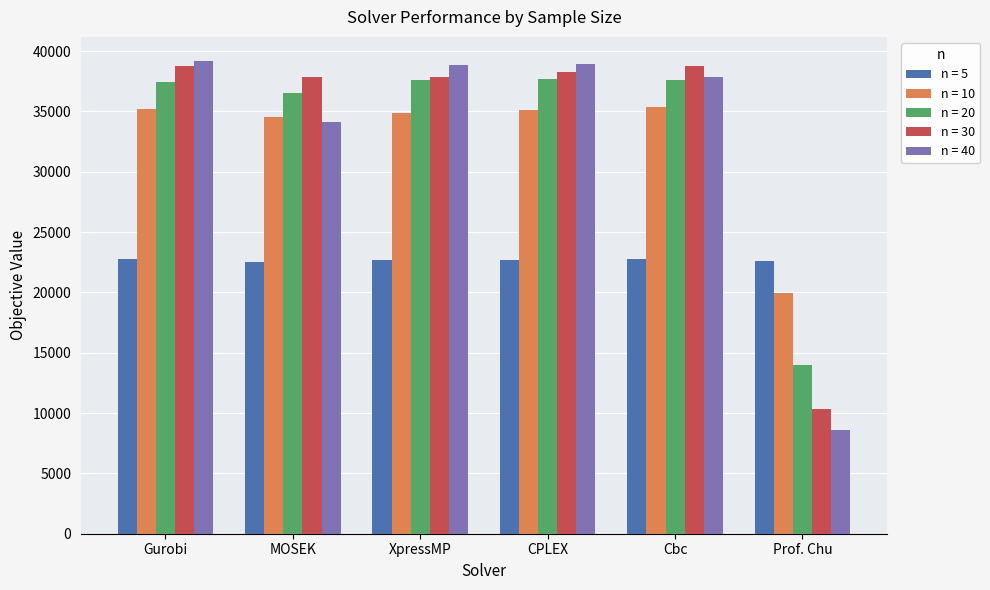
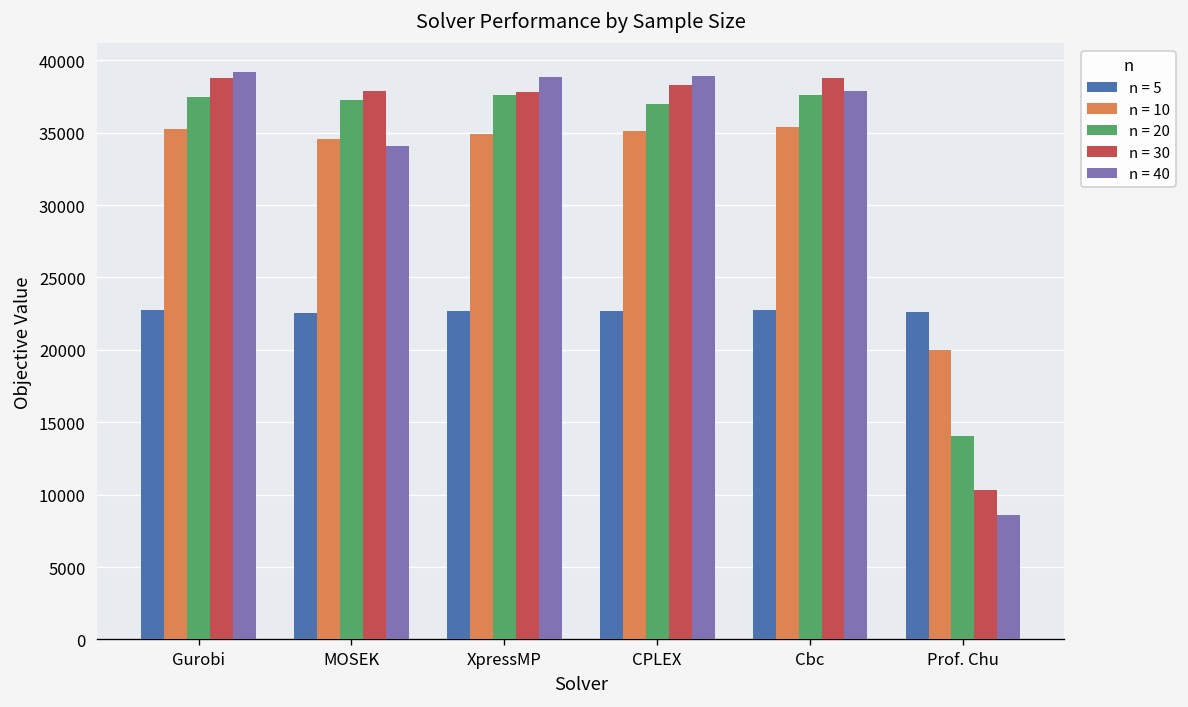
  {
    "n = 20": {
      "Gurobi": 37500,
-     "MOSEK": 36500,
+     "MOSEK": 37300,
      "XpressMP": 37600,
-     "CPLEX": 37700,
+     "CPLEX": 37000,
      "Cbc": 37600,
      "Prof. Chu": 14000
    }
  }
